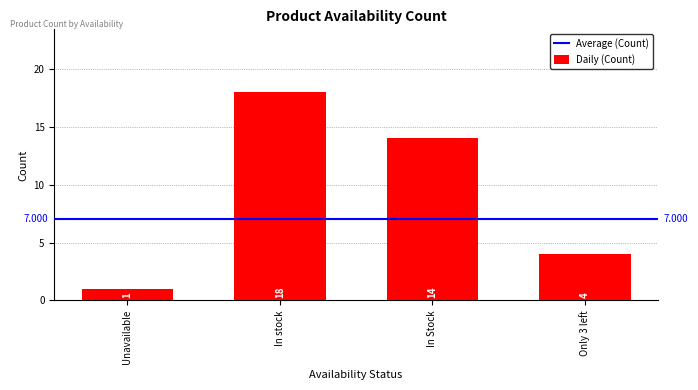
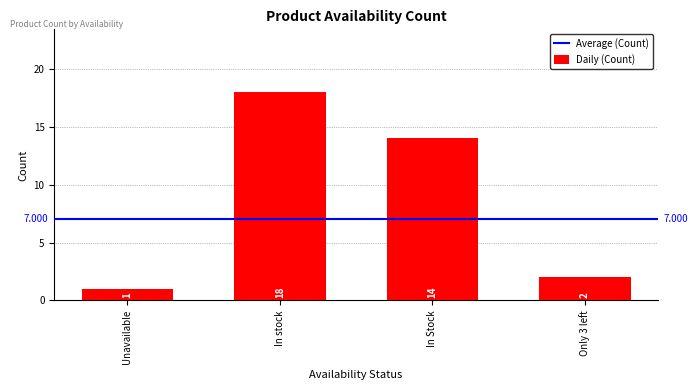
  {
    "Unavailable": 1,
    "In stock": 18,
    "In Stock": 14,
-   "Only 3 left": 4
+   "Only 3 left": 2
  }
